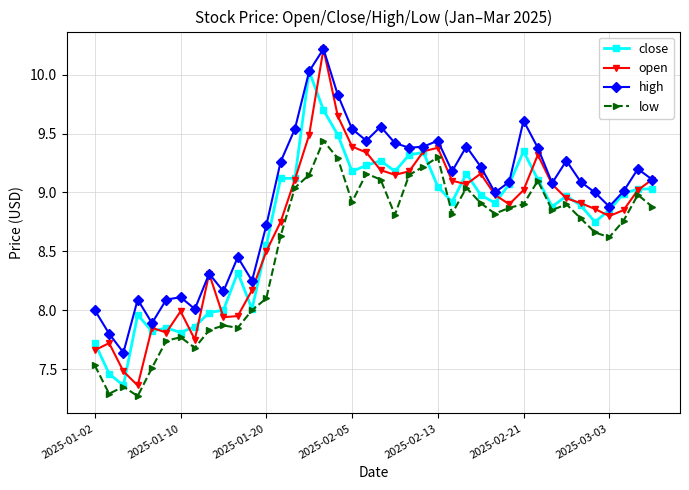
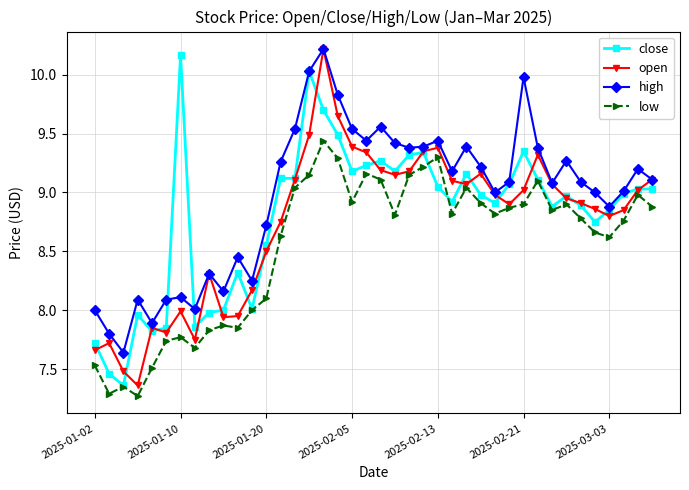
  {
    "close": {
      "2025-01-02": 7.72,
-     "2025-01-10": 7.81,
+     "2025-01-10": 10.17,
      "2025-01-20": 8.55,
      "2025-02-05": 9.18,
      "2025-02-13": 9.05,
      "2025-02-21": 9.35,
      "2025-03-03": 8.85
    },
    "open": {
      "2025-01-02": 7.66,
      "2025-01-10": 7.99,
      "2025-01-20": 8.50,
      "2025-02-05": 9.39,
      "2025-02-13": 9.38,
      "2025-02-21": 9.02,
      "2025-03-03": 8.80
    },
    "high": {
      "2025-01-02": 8.00,
      "2025-01-10": 8.11,
      "2025-01-20": 8.72,
      "2025-02-05": 9.54,
      "2025-02-13": 9.44,
-     "2025-02-21": 9.61,
+     "2025-02-21": 9.98,
      "2025-03-03": 8.88
    },
    "low": {
      "2025-01-02": 7.53,
      "2025-01-10": 7.77,
      "2025-01-20": 8.10,
      "2025-02-05": 8.92,
      "2025-02-13": 9.30,
      "2025-02-21": 8.90,
      "2025-03-03": 8.62
    }
  }
